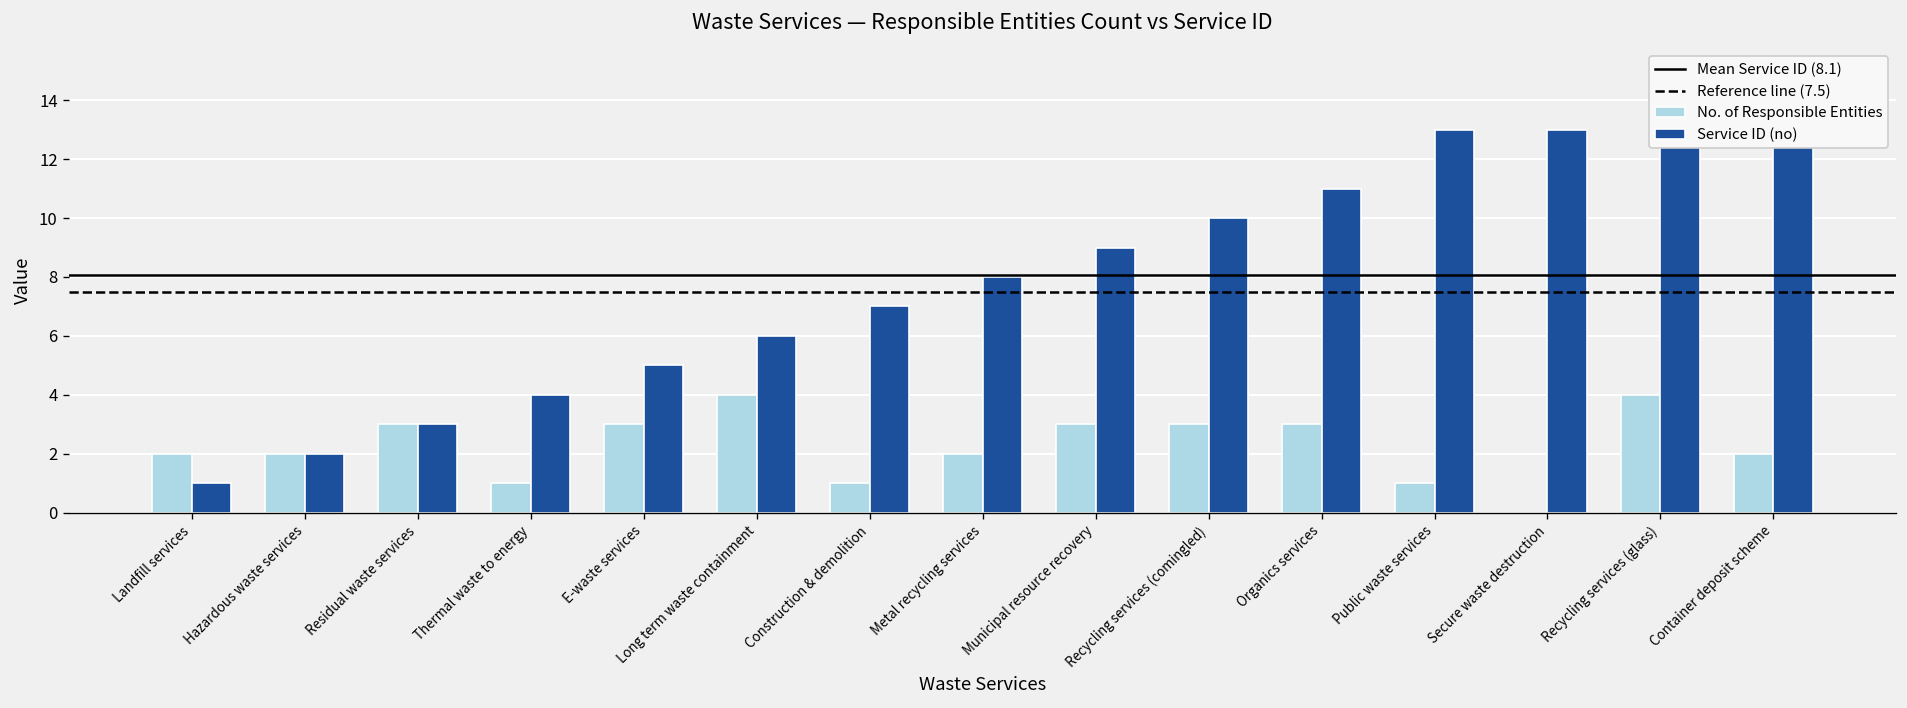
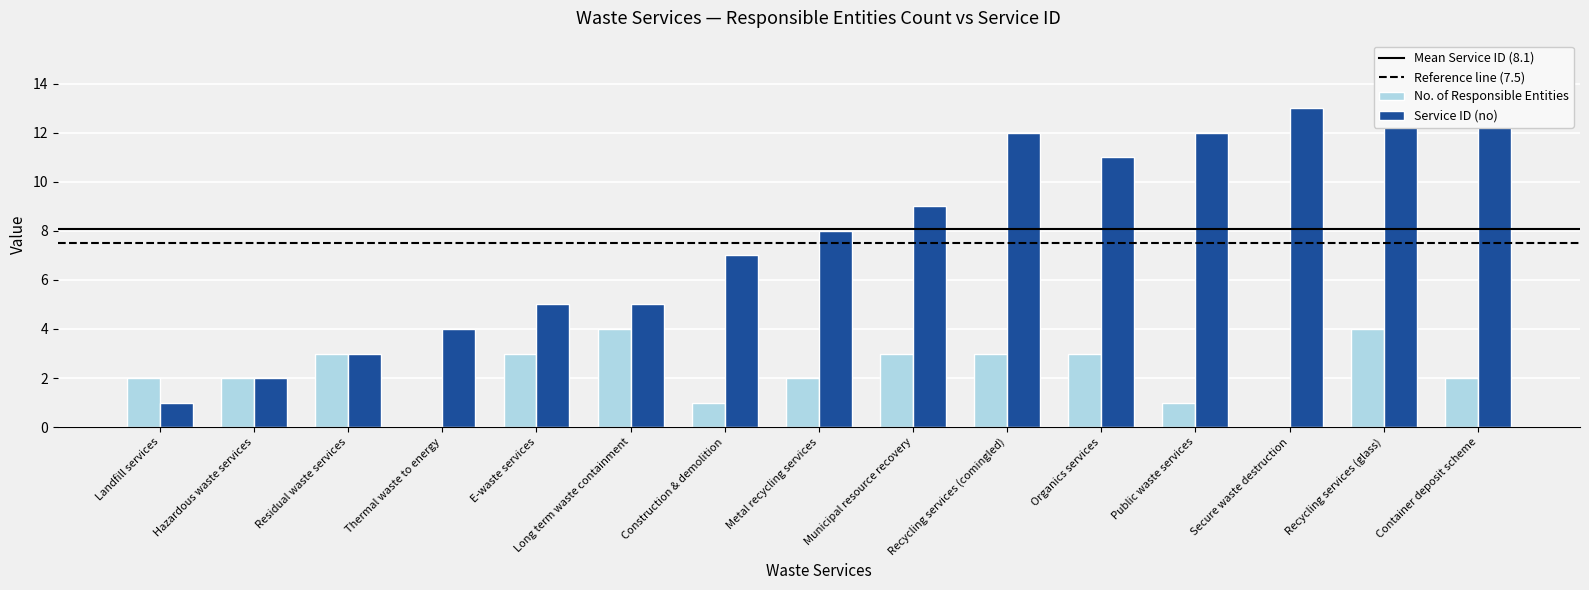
  {
    "No. of Responsible Entities": {
      "Landfill services": 2,
      "Hazardous waste services": 2,
      "Residual waste services": 3,
-     "Thermal waste to energy": 1,
+     "Thermal waste to energy": 0,
      "E-waste services": 3,
      "Long term waste containment": 4,
      "Construction & demolition": 1,
      "Metal recycling services": 2,
      "Municipal resource recovery": 3,
      "Recycling services (comingled)": 3,
      "Organics services": 3,
      "Public waste services": 1,
      "Secure waste destruction": 0,
      "Recycling services (glass)": 4,
      "Container deposit scheme": 2
    },
    "Service ID (no)": {
      "Landfill services": 1,
      "Hazardous waste services": 2,
      "Residual waste services": 3,
      "Thermal waste to energy": 4,
      "E-waste services": 5,
-     "Long term waste containment": 6,
+     "Long term waste containment": 5,
      "Construction & demolition": 7,
      "Metal recycling services": 8,
      "Municipal resource recovery": 9,
-     "Recycling services (comingled)": 10,
+     "Recycling services (comingled)": 12,
      "Organics services": 11,
-     "Public waste services": 13,
+     "Public waste services": 12,
      "Secure waste destruction": 13
    }
  }
